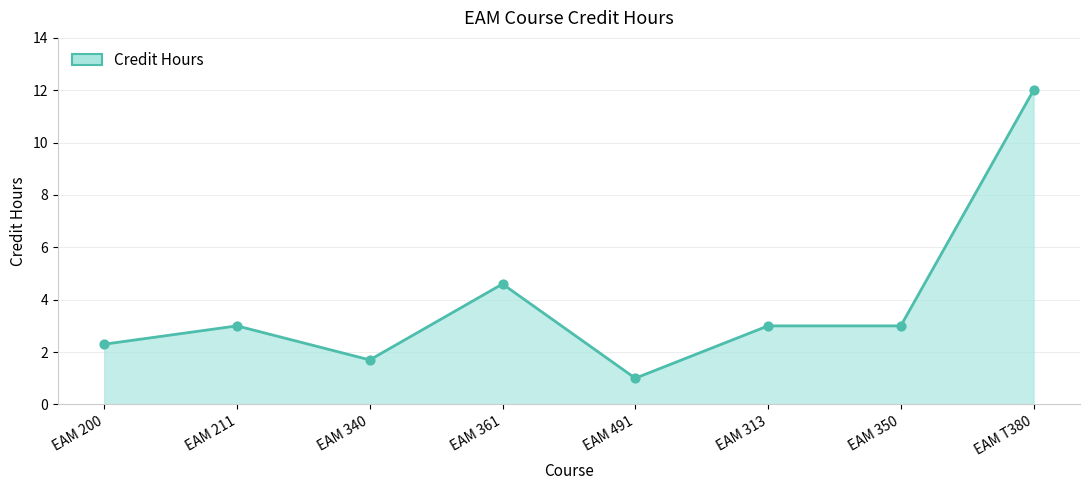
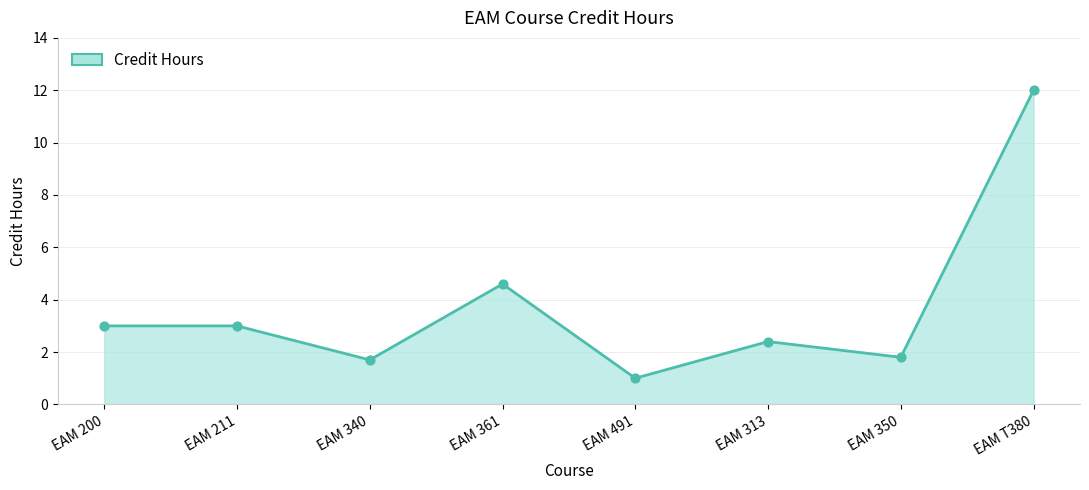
  {
-   "EAM 200": 2.3,
+   "EAM 200": 3.0,
    "EAM 211": 3.0,
    "EAM 340": 1.7,
    "EAM 361": 4.6,
    "EAM 491": 1.0,
-   "EAM 313": 3.0,
-   "EAM 350": 3.0,
+   "EAM 313": 2.4,
+   "EAM 350": 1.8,
    "EAM T380": 12.0
  }
